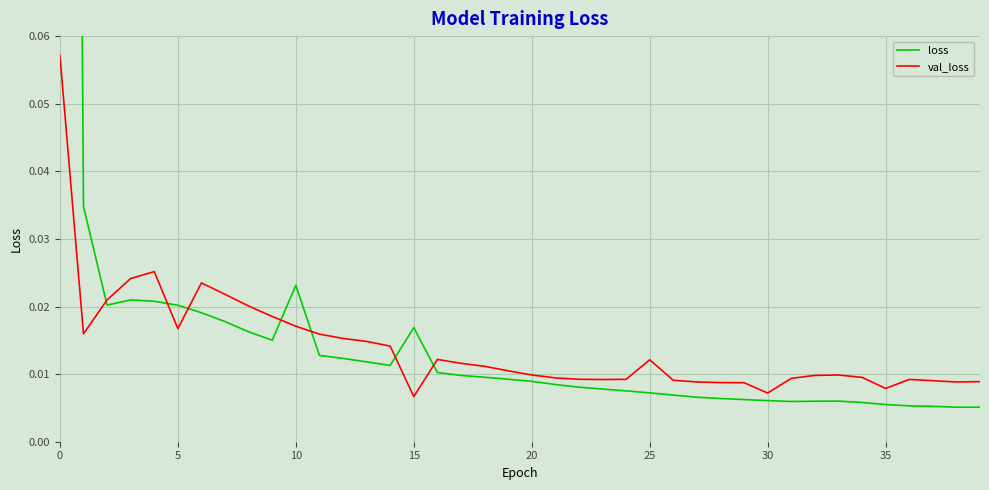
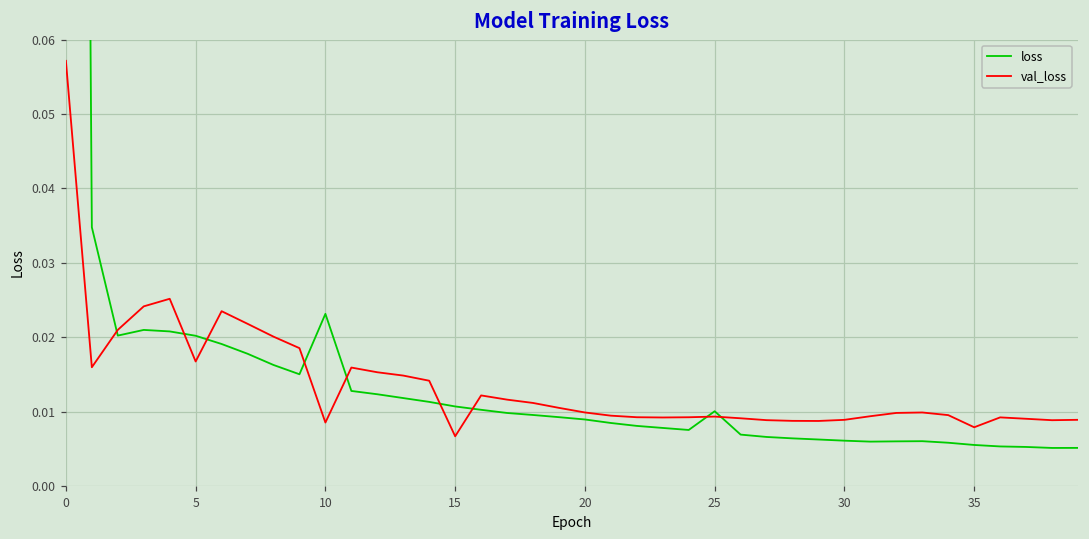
  {
    "loss": {
      "5": 0.020,
      "10": 0.023,
-     "15": 0.017,
+     "15": 0.011,
      "20": 0.009,
-     "25": 0.007,
+     "25": 0.010,
      "30": 0.006,
      "35": 0.006
    },
    "val_loss": {
      "0": 0.057,
      "5": 0.017,
-     "10": 0.017,
+     "10": 0.009,
      "15": 0.007,
      "20": 0.010,
-     "25": 0.012,
-     "30": 0.007,
+     "25": 0.009,
+     "30": 0.009,
      "35": 0.008
    }
  }
